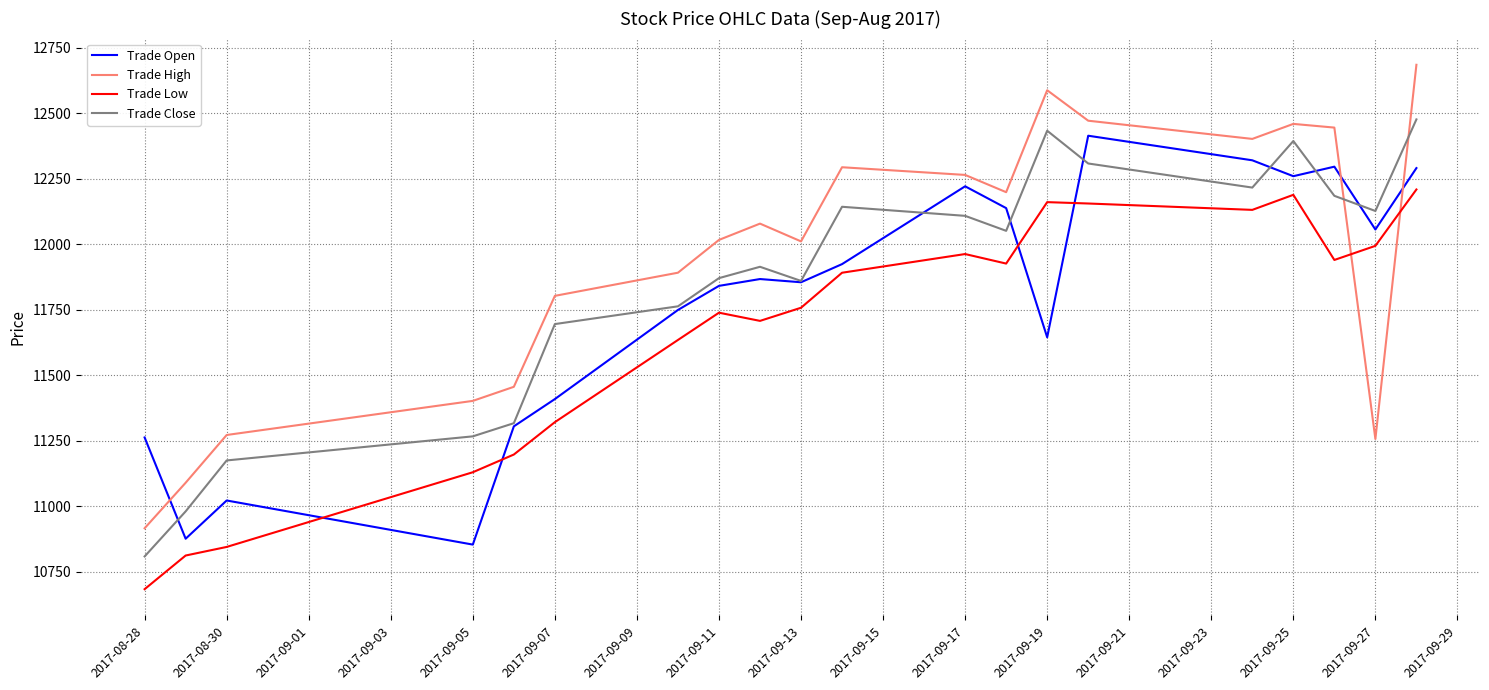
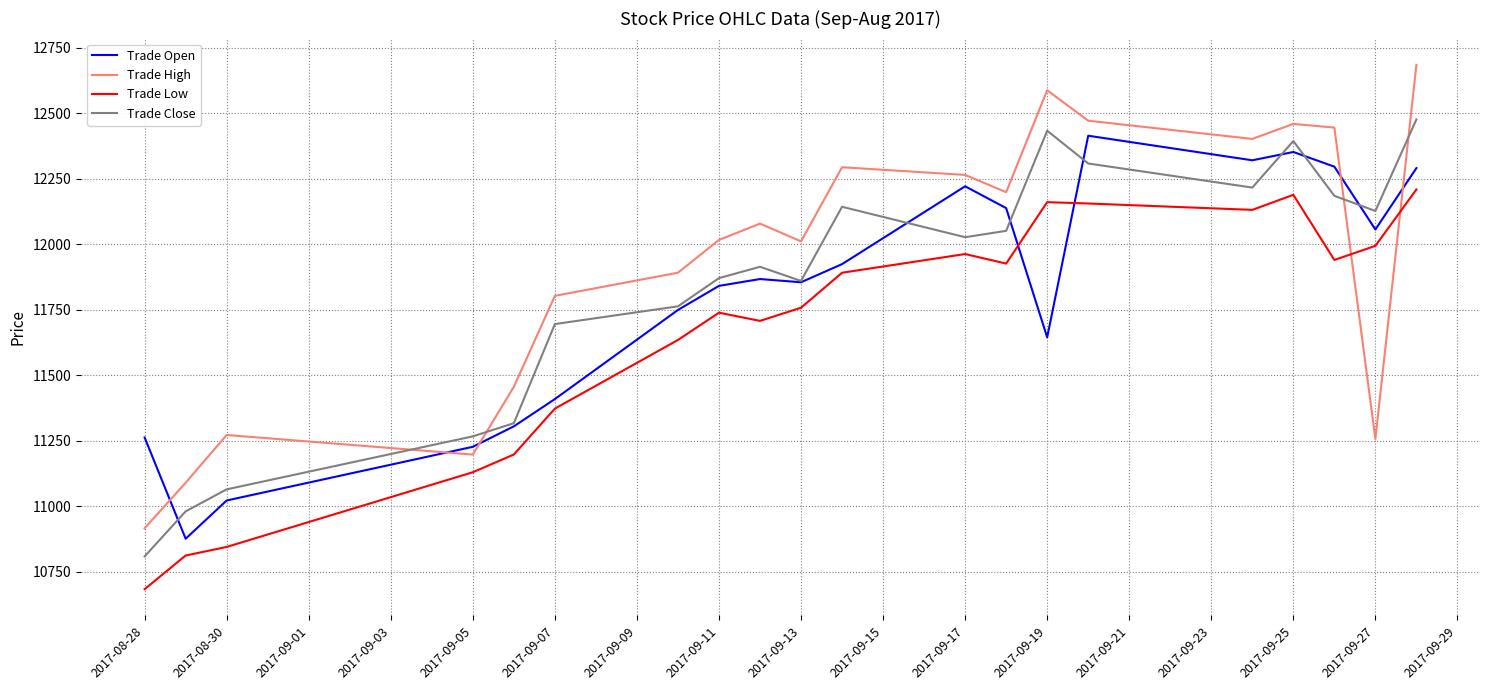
  {
    "Trade Open": {
      "2017-08-28": 11260,
      "2017-08-30": 11020,
-     "2017-09-05": 10850,
+     "2017-09-05": 11230,
      "2017-09-07": 11410,
      "2017-09-11": 11840,
      "2017-09-17": 12220,
      "2017-09-19": 11650,
-     "2017-09-25": 12260,
+     "2017-09-25": 12350,
      "2017-09-27": 12060
    },
    "Trade High": {
      "2017-08-28": 10920,
      "2017-08-30": 11270,
-     "2017-09-05": 11400,
+     "2017-09-05": 11200,
      "2017-09-07": 11800,
      "2017-09-11": 12020,
      "2017-09-13": 12010,
      "2017-09-17": 12270,
      "2017-09-19": 12590,
      "2017-09-25": 12460,
      "2017-09-27": 11260
    },
    "Trade Low": {
      "2017-08-28": 10680,
      "2017-08-30": 10850,
      "2017-09-05": 11130,
-     "2017-09-07": 11320,
+     "2017-09-07": 11370,
      "2017-09-11": 11740,
      "2017-09-13": 11760,
      "2017-09-17": 11960,
      "2017-09-19": 12160,
      "2017-09-25": 12190,
      "2017-09-27": 11990
    },
    "Trade Close": {
      "2017-08-28": 10810,
-     "2017-08-30": 11180,
+     "2017-08-30": 11070,
      "2017-09-05": 11270,
      "2017-09-07": 11700,
      "2017-09-11": 11870,
-     "2017-09-17": 12110,
+     "2017-09-17": 12030,
      "2017-09-19": 12430,
      "2017-09-25": 12390,
      "2017-09-27": 12130
    }
  }
